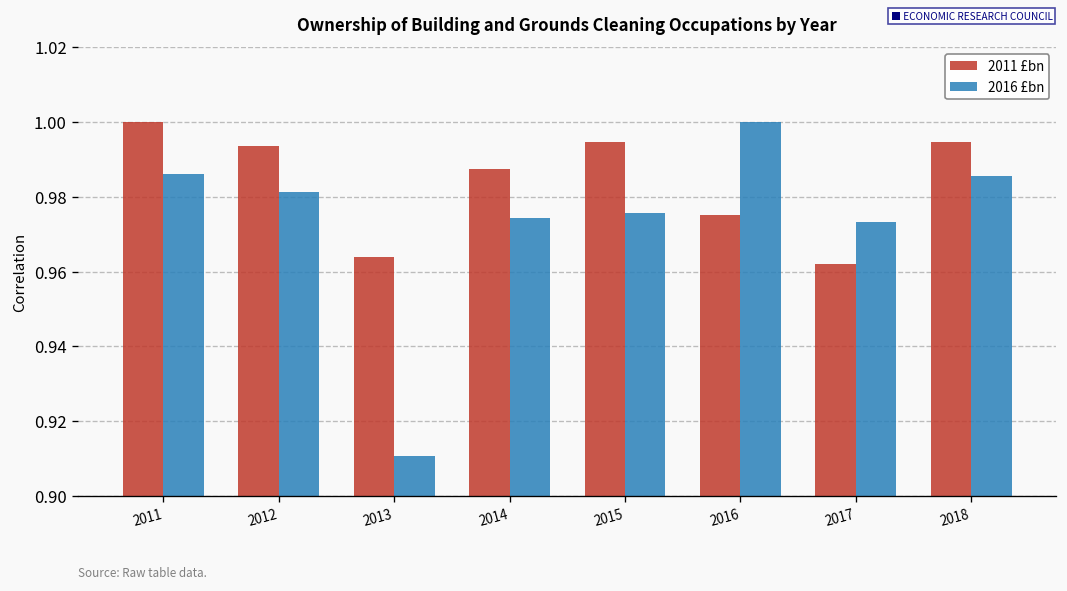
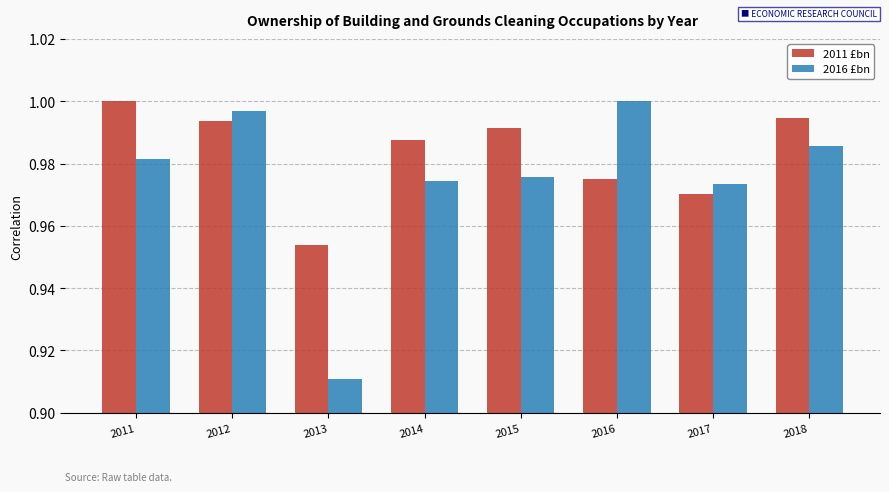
  {
    "2011 £bn": {
      "2011": 1.000,
      "2012": 0.994,
-     "2013": 0.964,
+     "2013": 0.954,
      "2014": 0.987,
-     "2015": 0.995,
+     "2015": 0.992,
      "2016": 0.975,
-     "2017": 0.962,
+     "2017": 0.970,
      "2018": 0.995
    },
    "2016 £bn": {
-     "2011": 0.986,
-     "2012": 0.981,
+     "2011": 0.982,
+     "2012": 0.997,
      "2013": 0.911,
      "2014": 0.974,
      "2015": 0.976,
      "2016": 1.000,
      "2017": 0.973,
      "2018": 0.985
    }
  }
